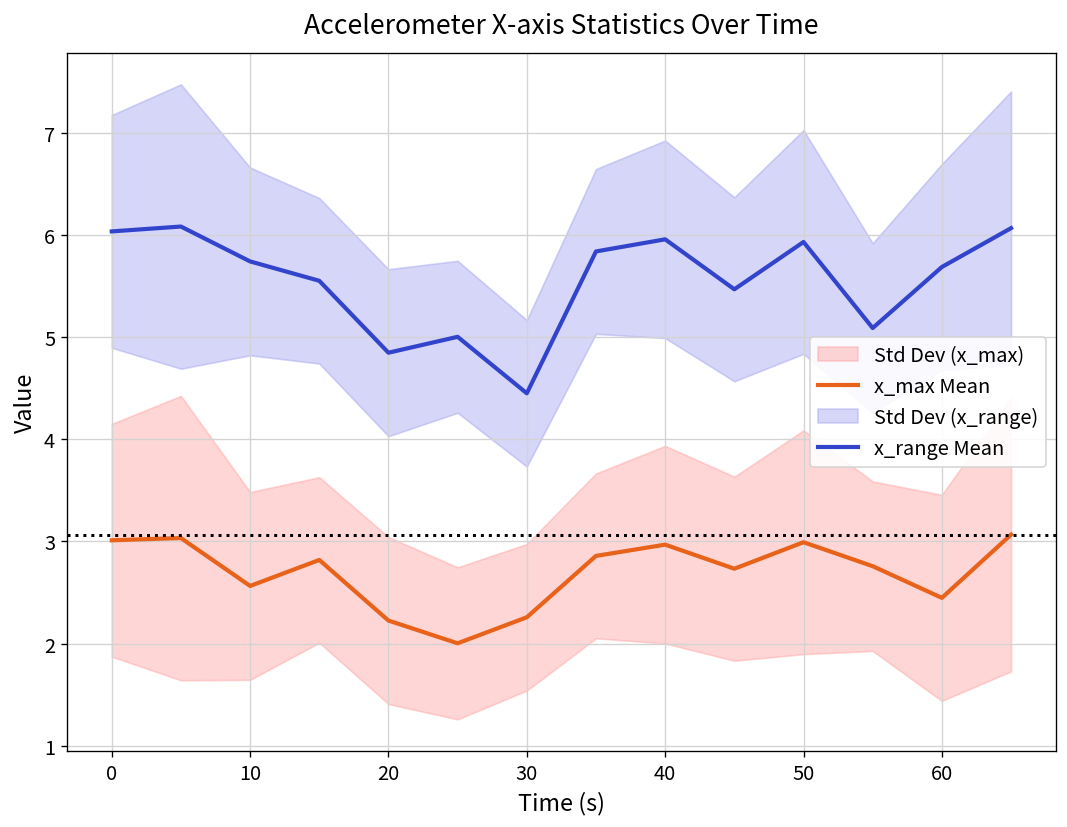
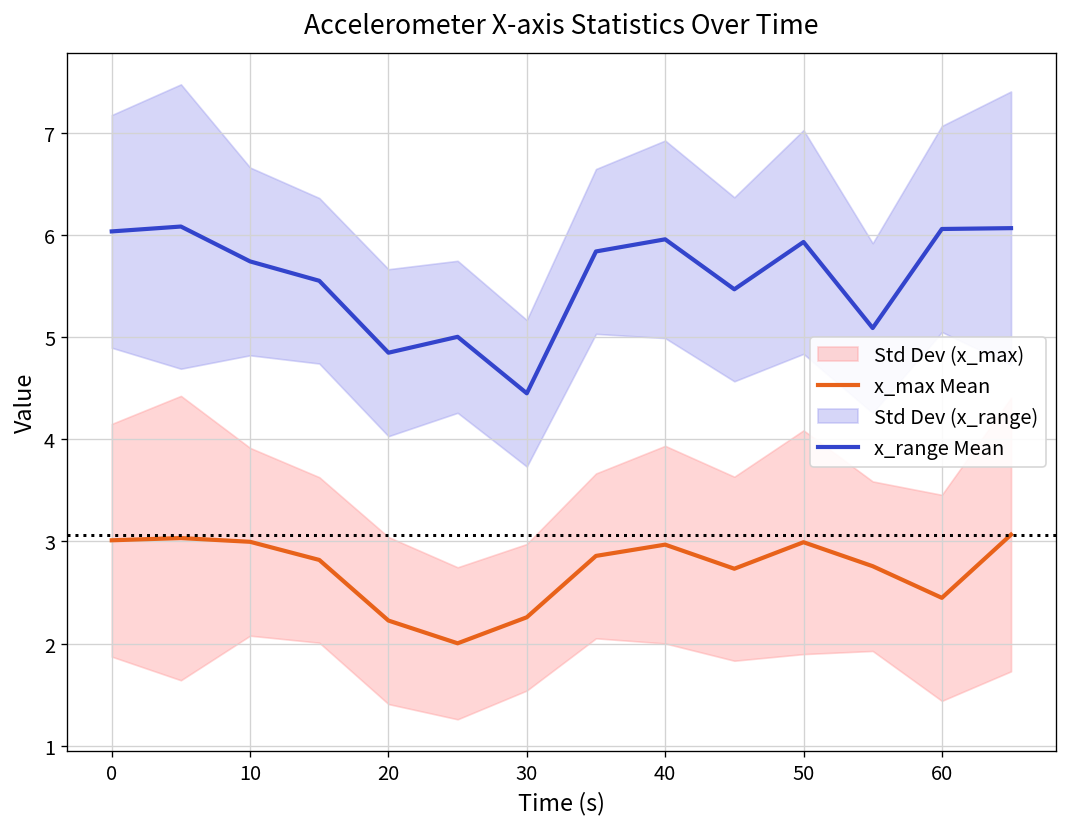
  {
    "x_max Mean": {
      "0": 3.0,
-     "10": 2.6,
+     "10": 3.0,
      "20": 2.2,
      "30": 2.3,
      "40": 3.0,
      "50": 3.0,
      "60": 2.4
    },
    "x_range Mean": {
      "0": 6.0,
      "10": 5.7,
      "20": 4.8,
      "30": 4.5,
      "40": 6.0,
      "50": 5.9,
-     "60": 5.7
+     "60": 6.1
    }
  }
